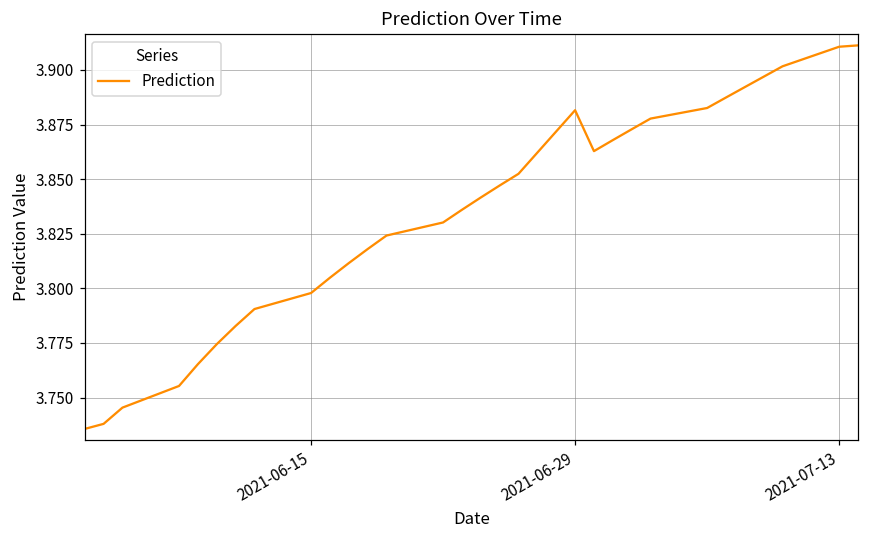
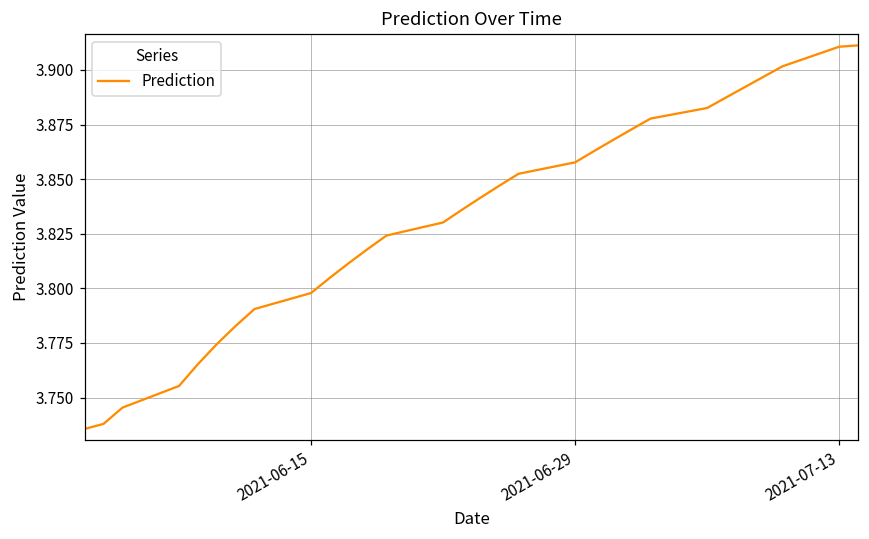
  {
    "2021-06-15": 3.798,
-   "2021-06-29": 3.882,
+   "2021-06-29": 3.858,
    "2021-07-13": 3.911
  }
